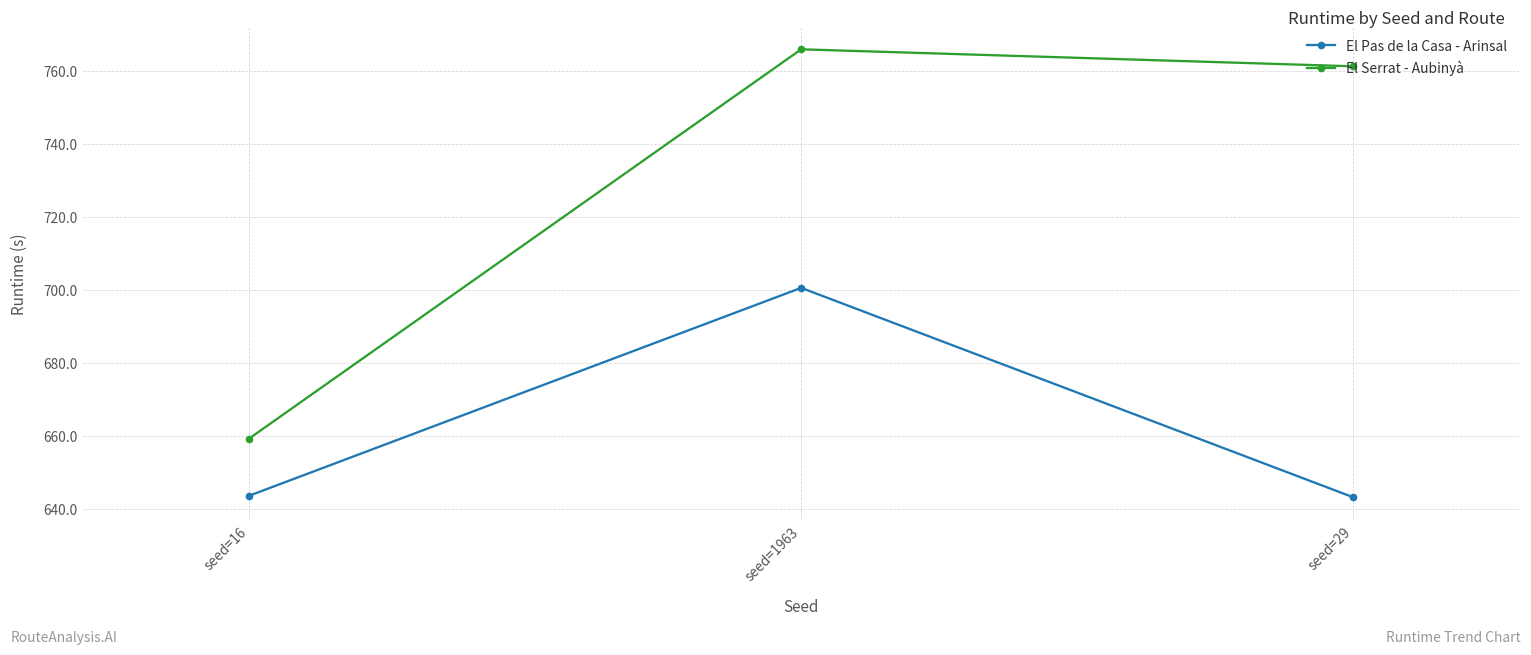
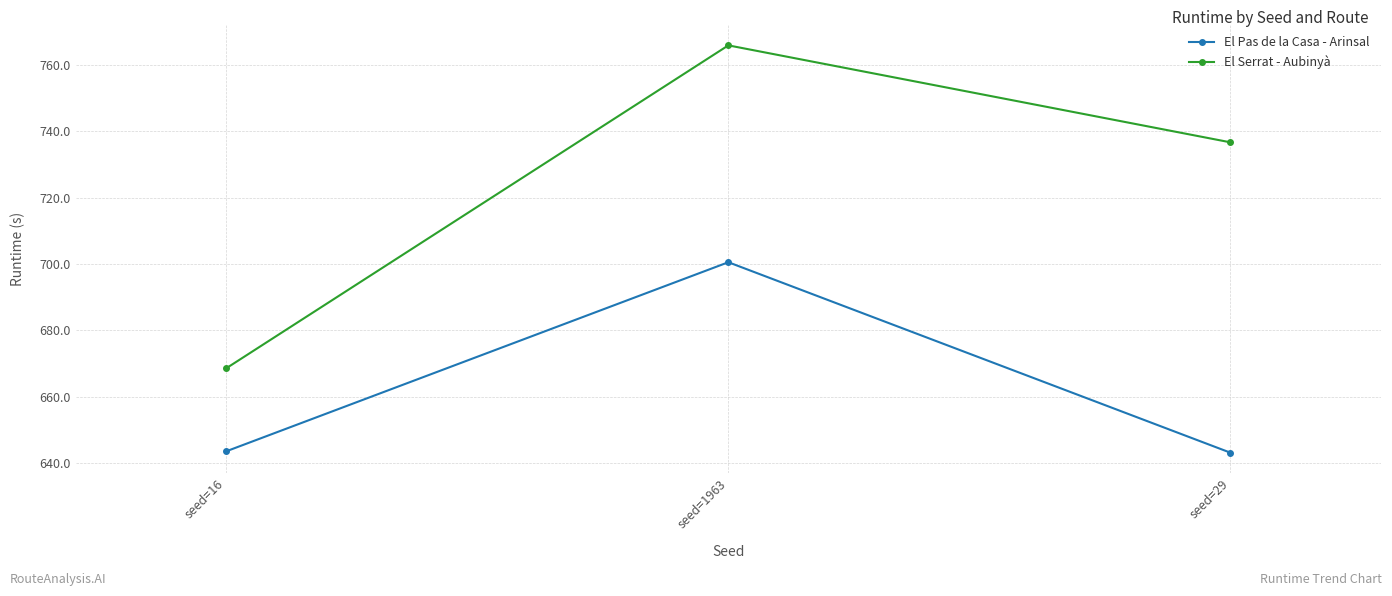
  {
    "El Pas de la Casa - Arinsal": {
      "seed=16": 644,
      "seed=1963": 701,
      "seed=29": 643
    },
    "El Serrat - Aubinyà": {
-     "seed=16": 659,
+     "seed=16": 669,
      "seed=1963": 766,
-     "seed=29": 761
+     "seed=29": 737
    }
  }
